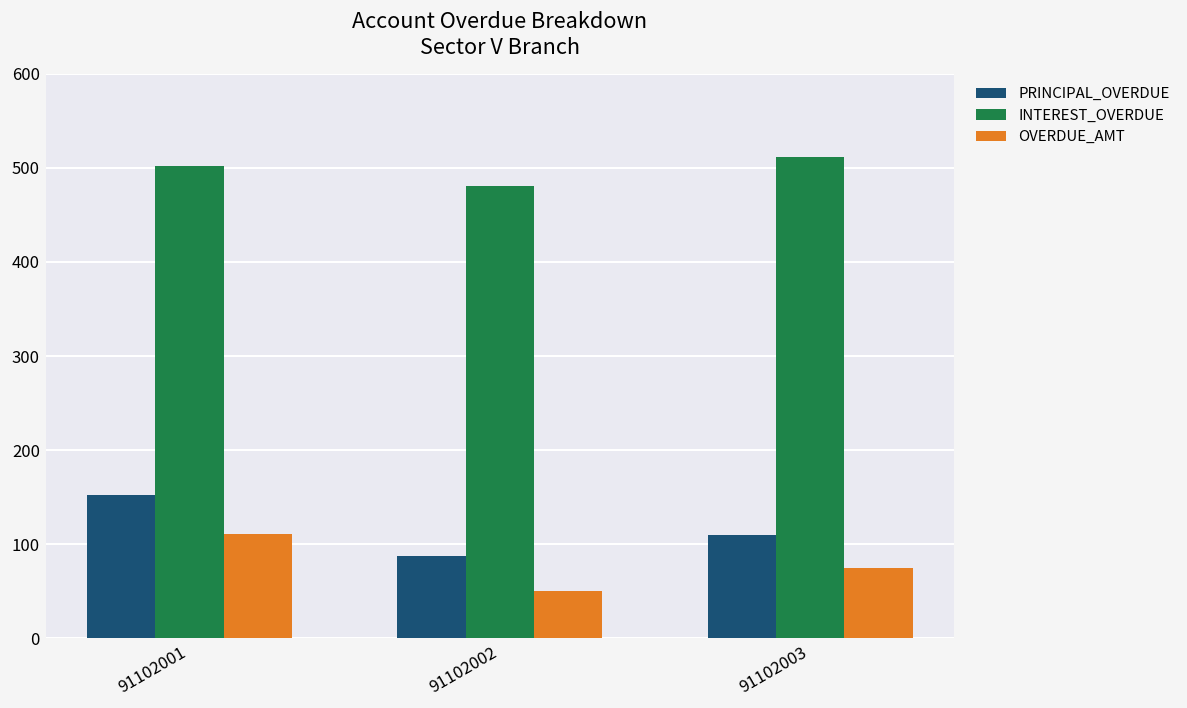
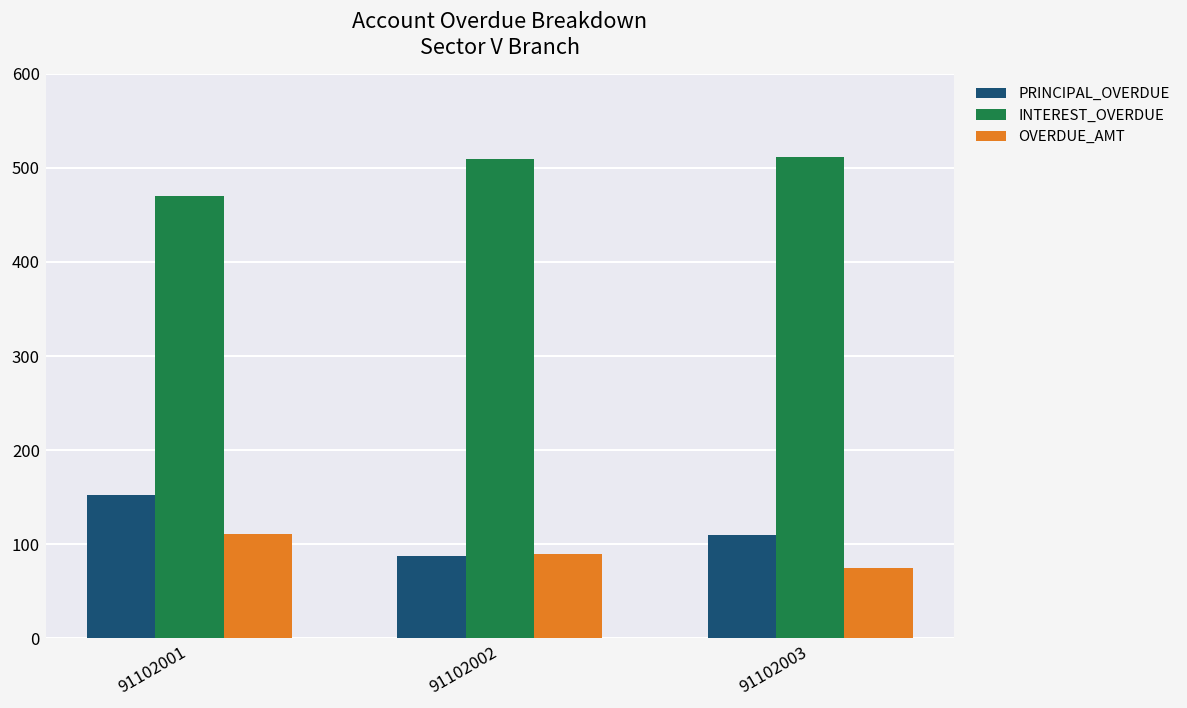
  {
    "PRINCIPAL_OVERDUE": {
      "91102001": 150,
      "91102002": 90,
      "91102003": 110
    },
    "INTEREST_OVERDUE": {
-     "91102001": 500,
-     "91102002": 480,
+     "91102001": 470,
+     "91102002": 510,
      "91102003": 510
    },
    "OVERDUE_AMT": {
      "91102001": 110,
-     "91102002": 50,
+     "91102002": 90,
      "91102003": 80
    }
  }
